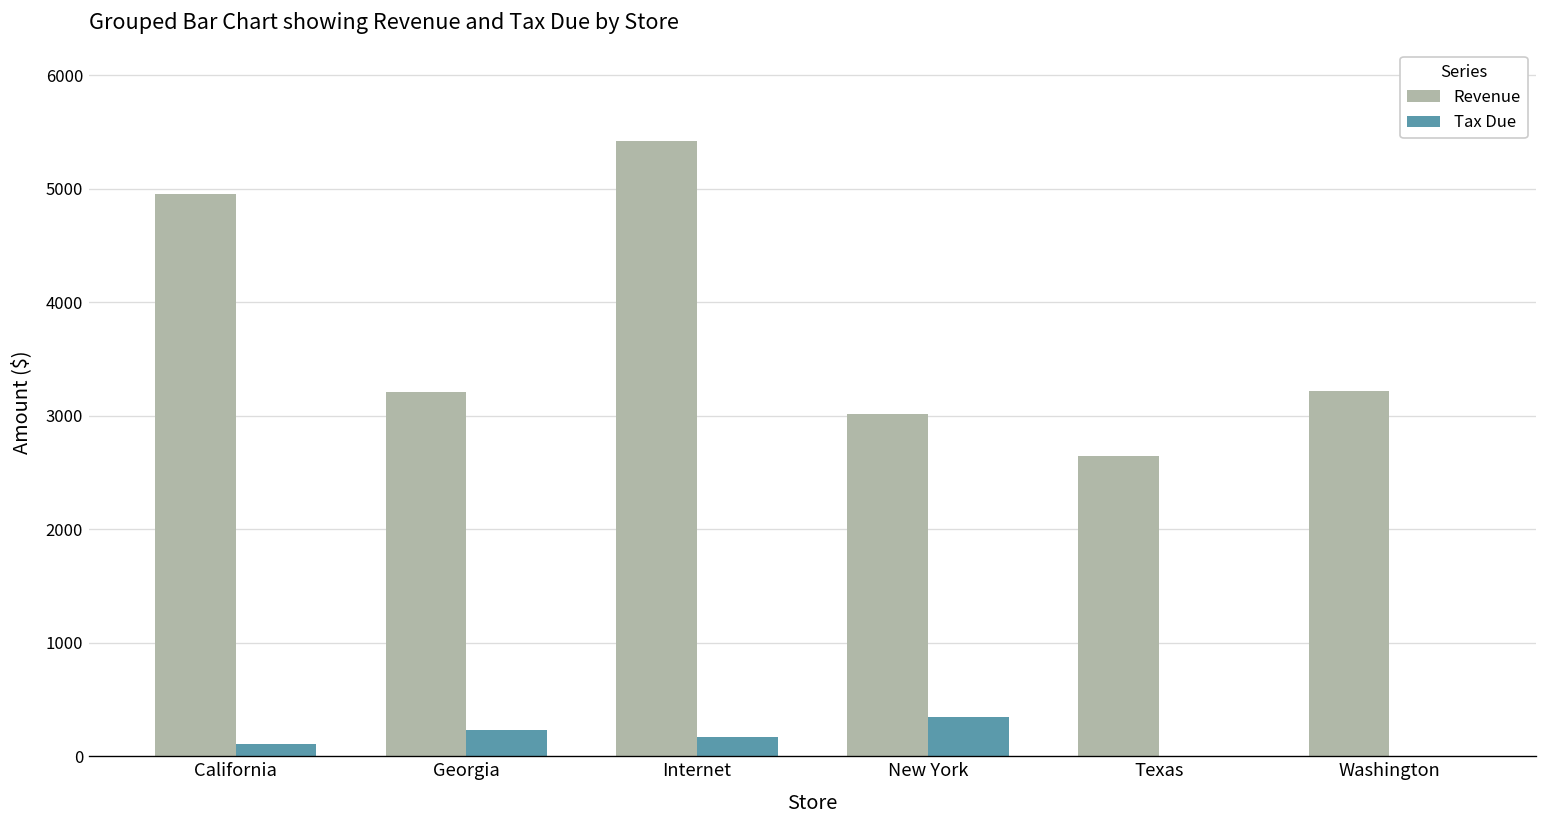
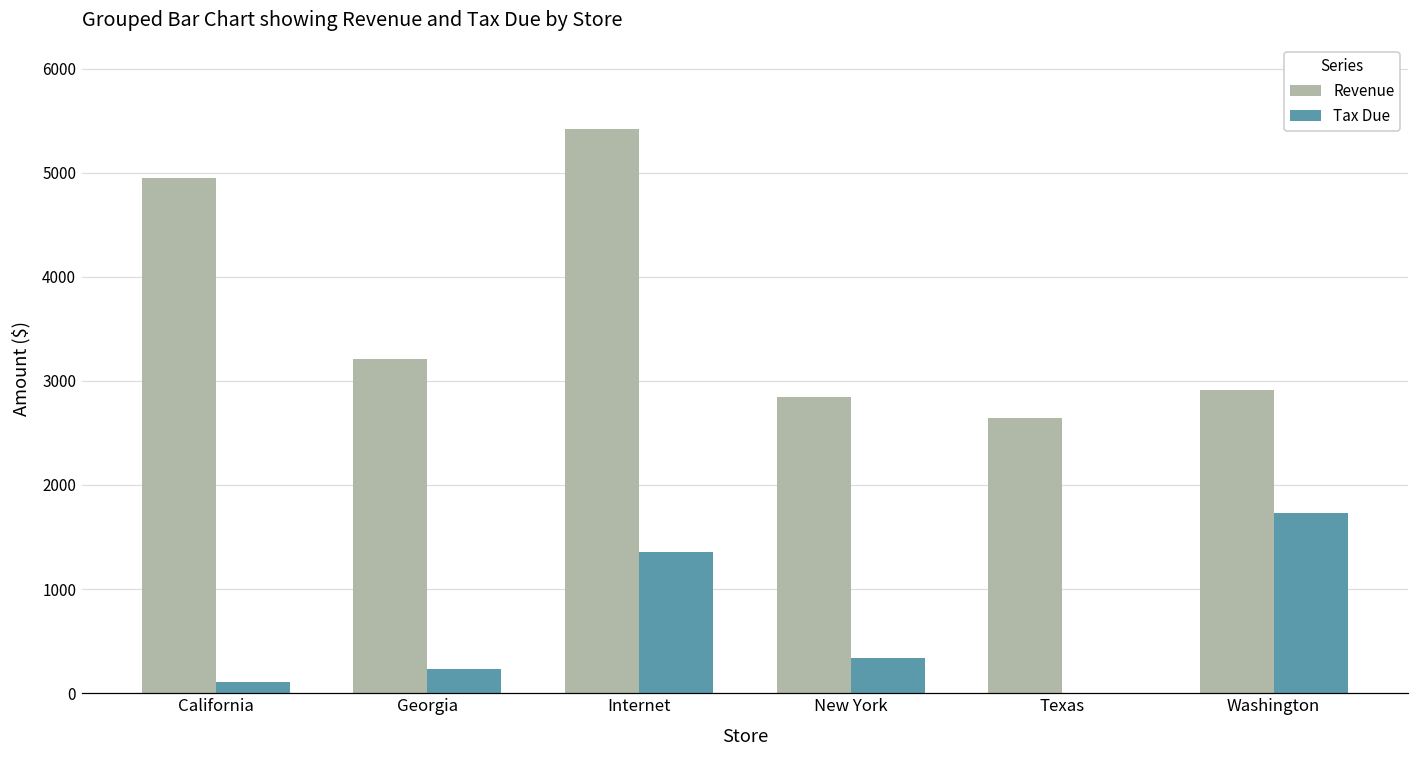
  {
    "Revenue": {
      "California": 5000,
      "Georgia": 3200,
      "Internet": 5400,
-     "New York": 3000,
+     "New York": 2800,
      "Texas": 2600,
-     "Washington": 3200
+     "Washington": 2900
    },
    "Tax Due": {
      "California": 100,
      "Georgia": 200,
-     "Internet": 200,
+     "Internet": 1400,
      "New York": 300,
      "Texas": 0,
-     "Washington": 0
+     "Washington": 1700
    }
  }
